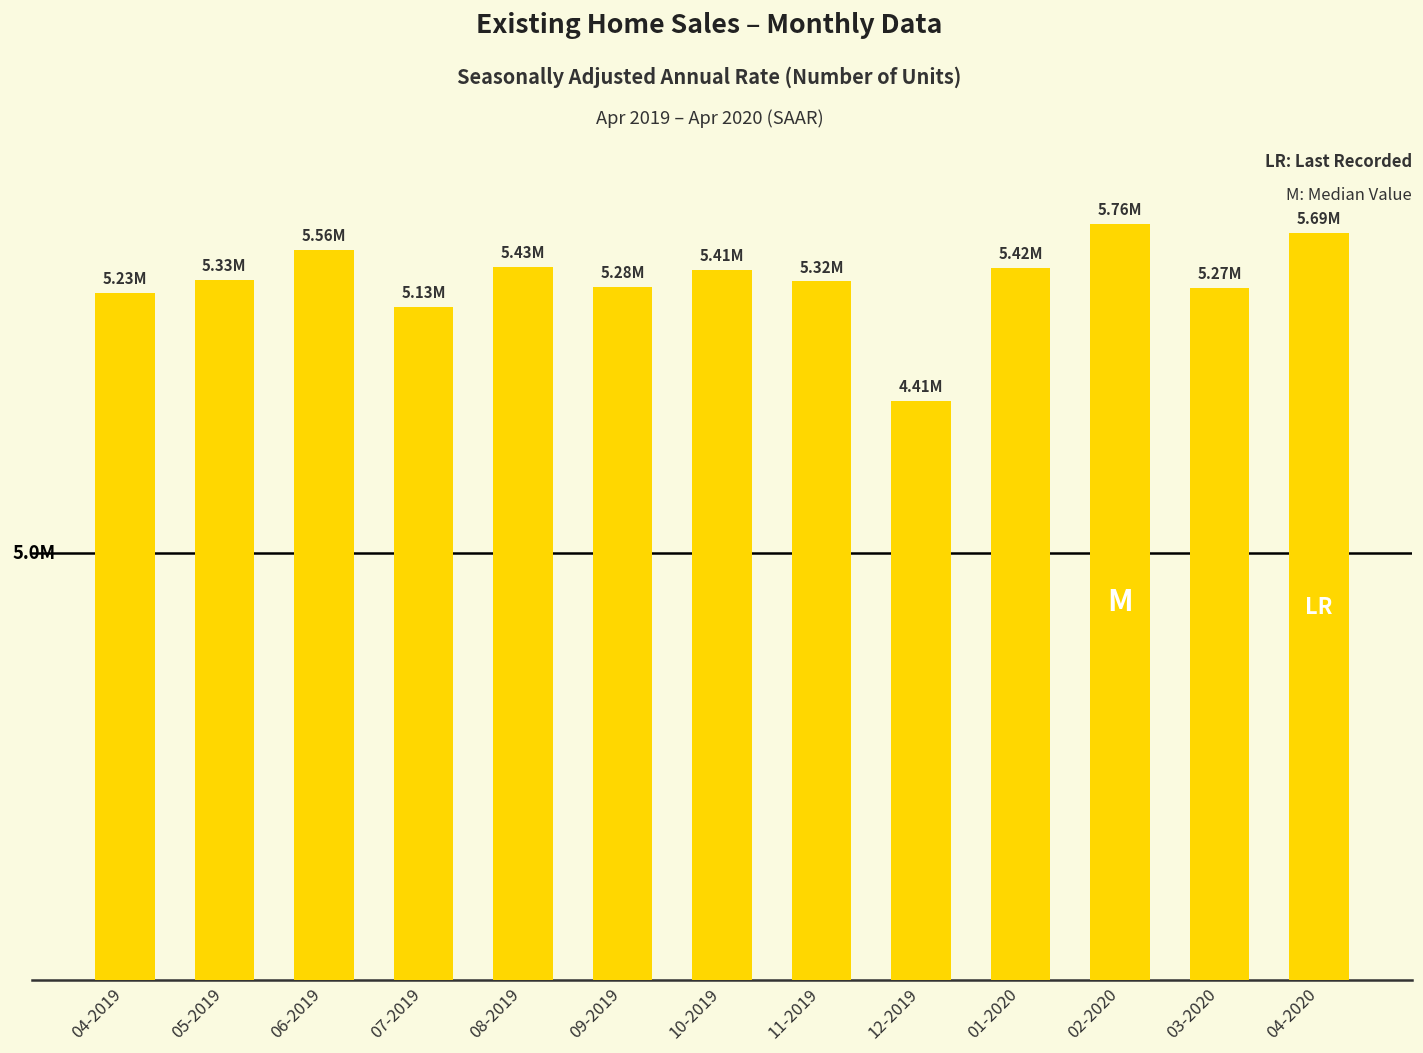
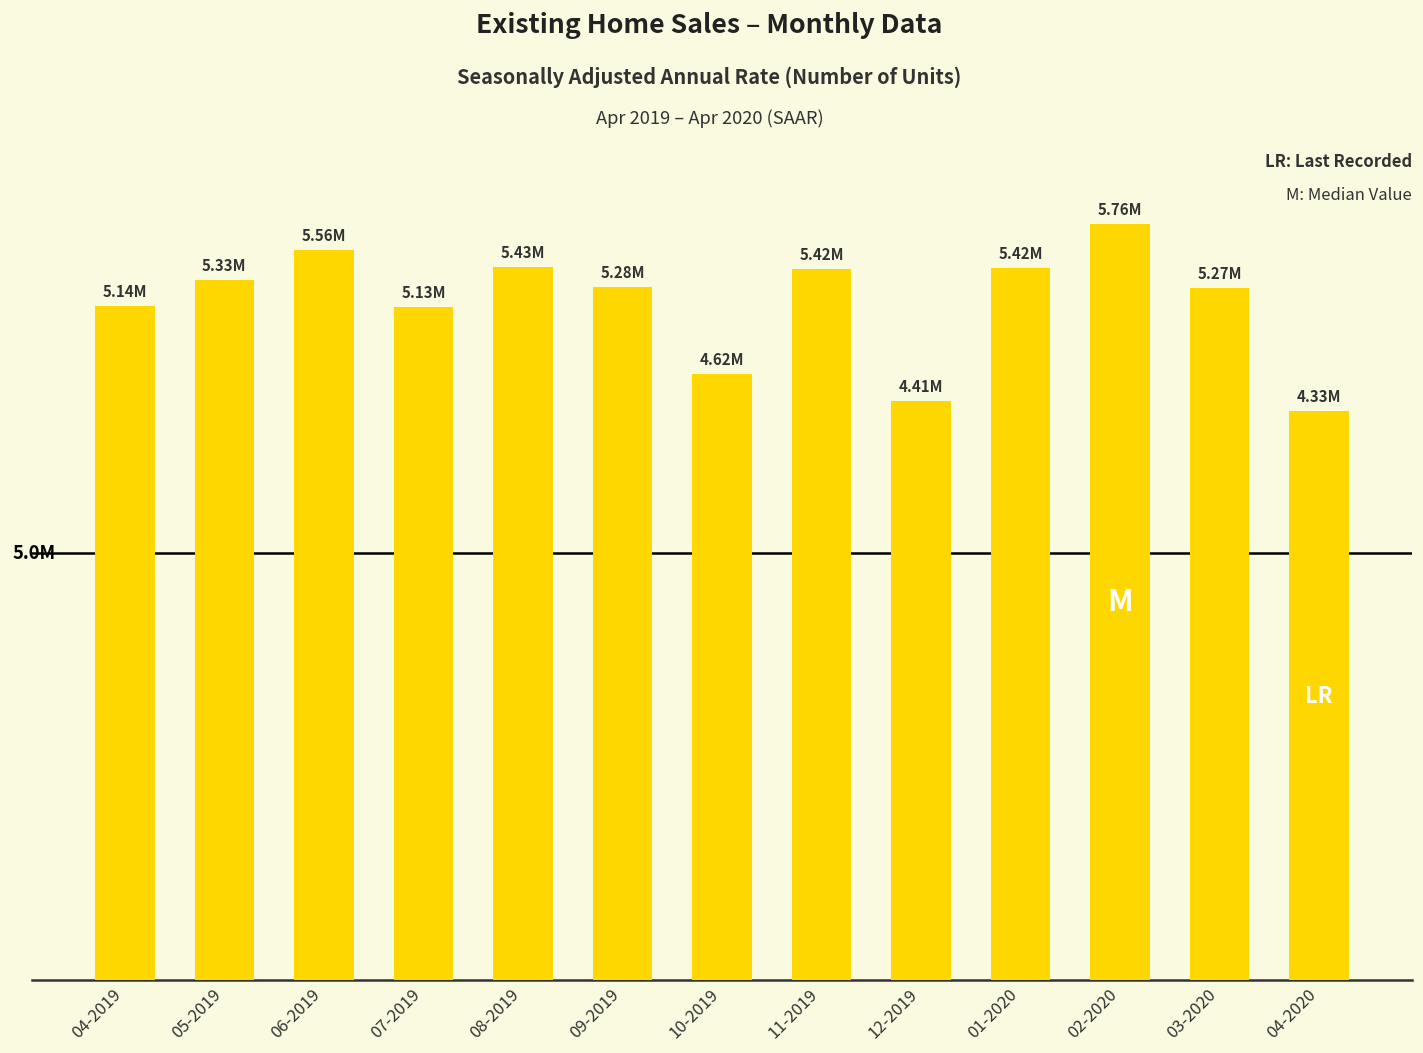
  {
-   "04-2019": "5.23M",
+   "04-2019": "5.14M",
    "05-2019": "5.33M",
    "06-2019": "5.56M",
    "07-2019": "5.13M",
    "08-2019": "5.43M",
    "09-2019": "5.28M",
-   "10-2019": "5.41M",
-   "11-2019": "5.32M",
+   "10-2019": "4.62M",
+   "11-2019": "5.42M",
    "12-2019": "4.41M",
    "01-2020": "5.42M",
    "02-2020": "5.76M",
    "03-2020": "5.27M",
-   "04-2020": "5.69M"
+   "04-2020": "4.33M"
  }
